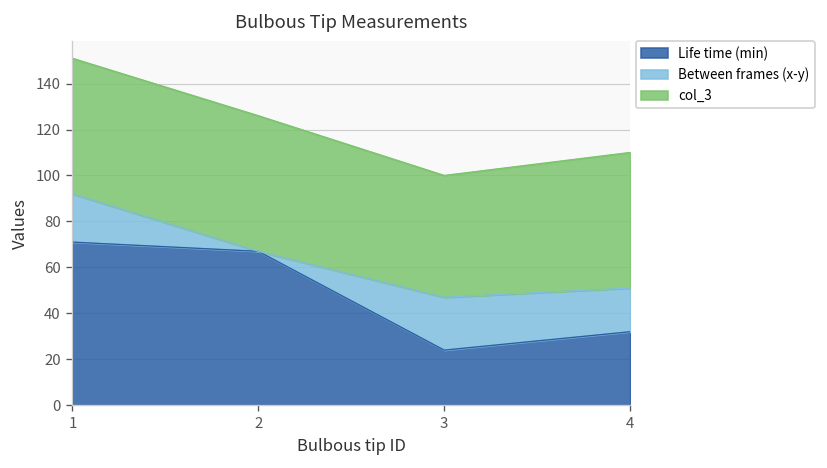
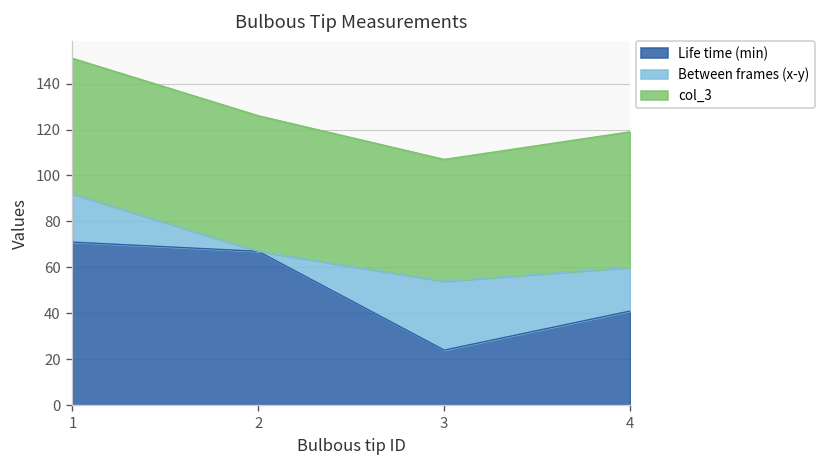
  {
    "Life time (min)": {
      "1": 71,
      "3": 24,
-     "4": 32
+     "4": 41
    },
    "Between frames (x-y)": {
      "1": 21,
-     "3": 23,
+     "3": 30,
      "4": 19
    },
    "col_3": {
      "1": 59,
      "2": 59,
      "3": 53,
      "4": 59
    }
  }
